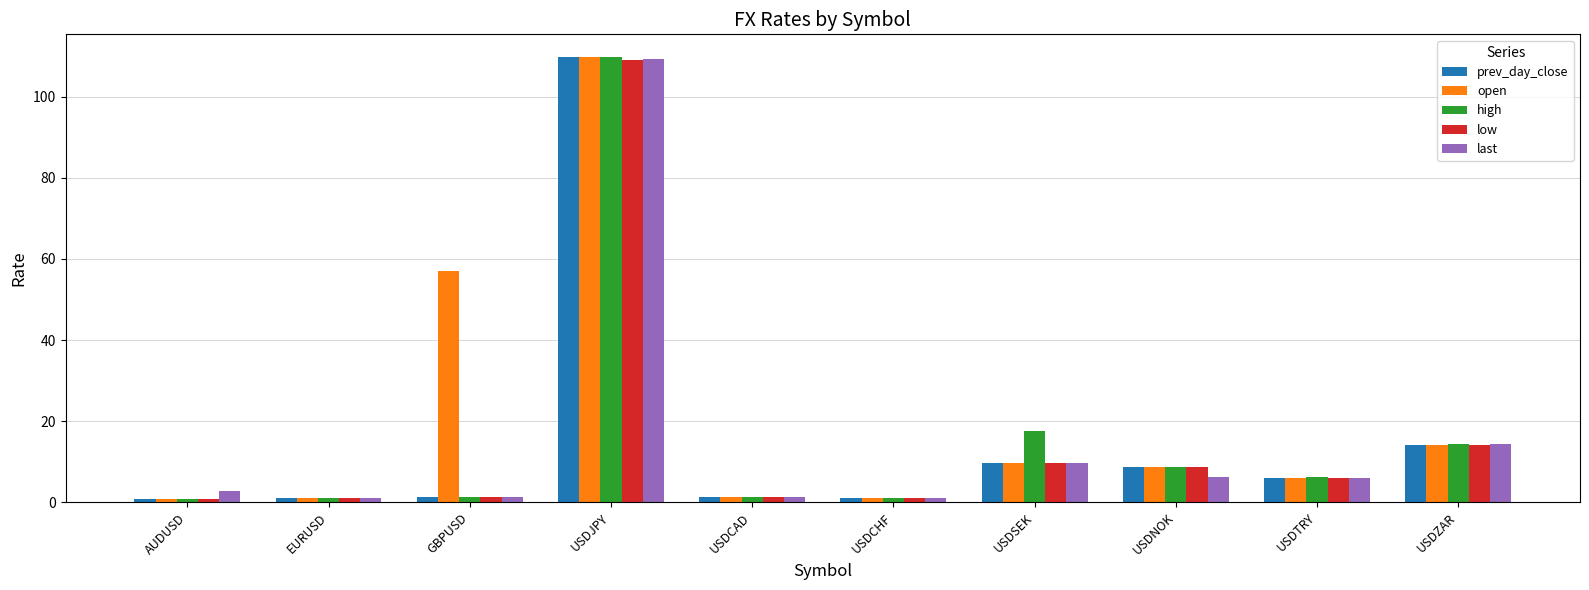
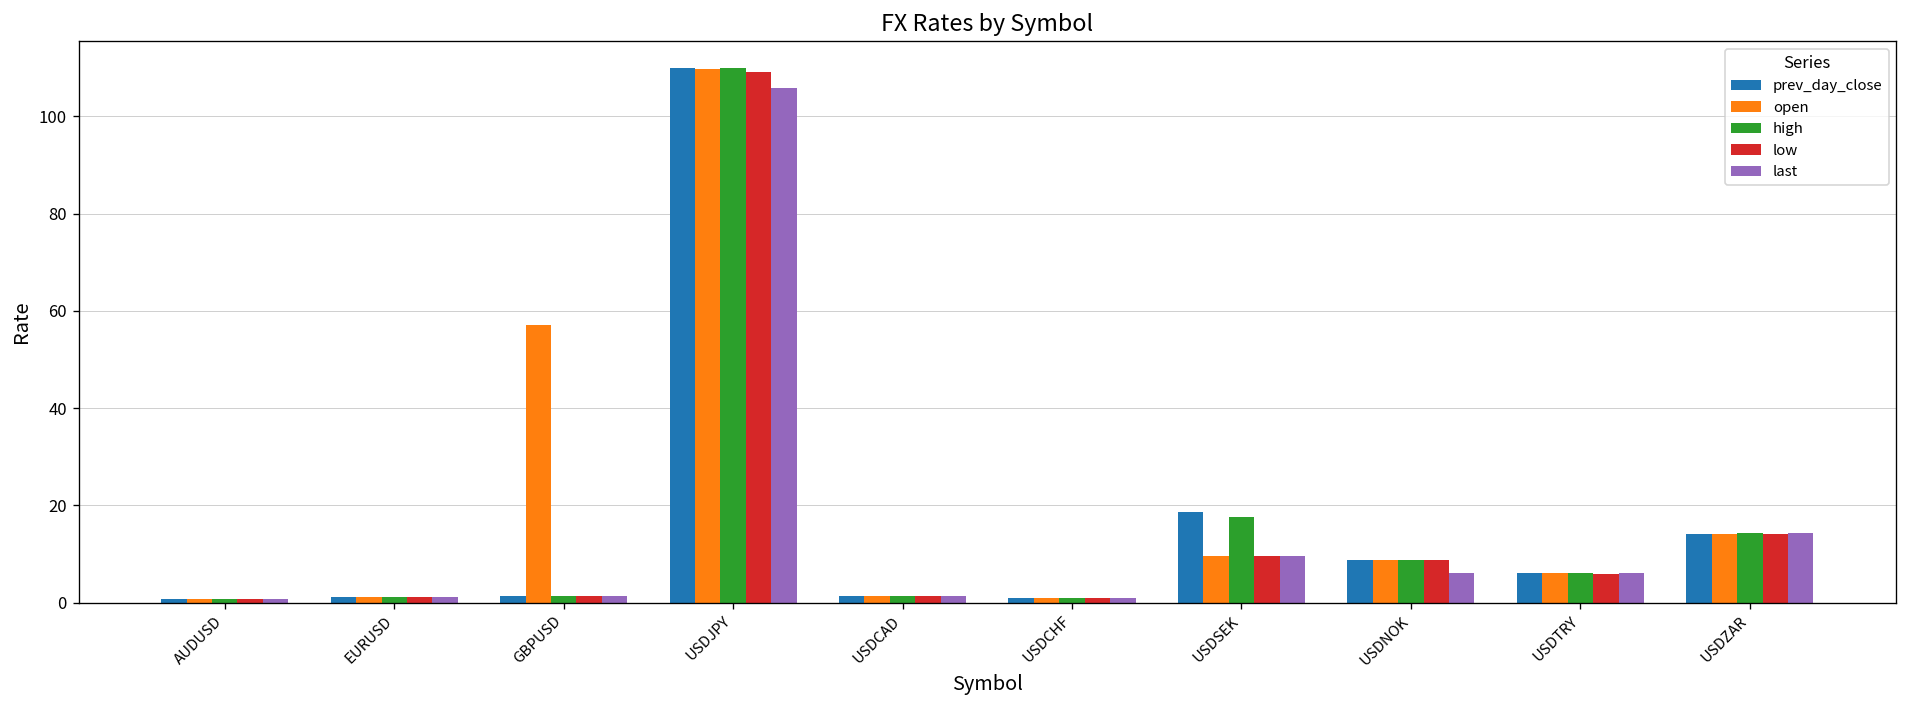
  {
    "prev_day_close": {
      "AUDUSD": 1,
      "EURUSD": 1,
      "GBPUSD": 1,
      "USDJPY": 110,
      "USDCAD": 1,
      "USDCHF": 1,
-     "USDSEK": 10,
+     "USDSEK": 19,
      "USDNOK": 9,
      "USDTRY": 6,
      "USDZAR": 14
    },
    "open": {
      "AUDUSD": 1,
      "EURUSD": 1,
      "GBPUSD": 57,
      "USDJPY": 110,
      "USDCAD": 1,
      "USDCHF": 1,
      "USDSEK": 10,
      "USDNOK": 9,
      "USDTRY": 6,
      "USDZAR": 14
    },
    "high": {
      "AUDUSD": 1,
      "EURUSD": 1,
      "GBPUSD": 1,
      "USDJPY": 110,
      "USDCAD": 1,
      "USDCHF": 1,
      "USDSEK": 18,
      "USDNOK": 9,
      "USDTRY": 6,
      "USDZAR": 14
    },
    "low": {
      "AUDUSD": 1,
      "EURUSD": 1,
      "GBPUSD": 1,
      "USDJPY": 109,
      "USDCAD": 1,
      "USDCHF": 1,
      "USDSEK": 10,
      "USDNOK": 9,
      "USDTRY": 6,
      "USDZAR": 14
    },
    "last": {
-     "AUDUSD": 3,
+     "AUDUSD": 1,
      "EURUSD": 1,
      "GBPUSD": 1,
-     "USDJPY": 109,
+     "USDJPY": 106,
      "USDCAD": 1,
      "USDCHF": 1,
      "USDSEK": 10,
      "USDNOK": 6,
      "USDTRY": 6,
      "USDZAR": 14
    }
  }
